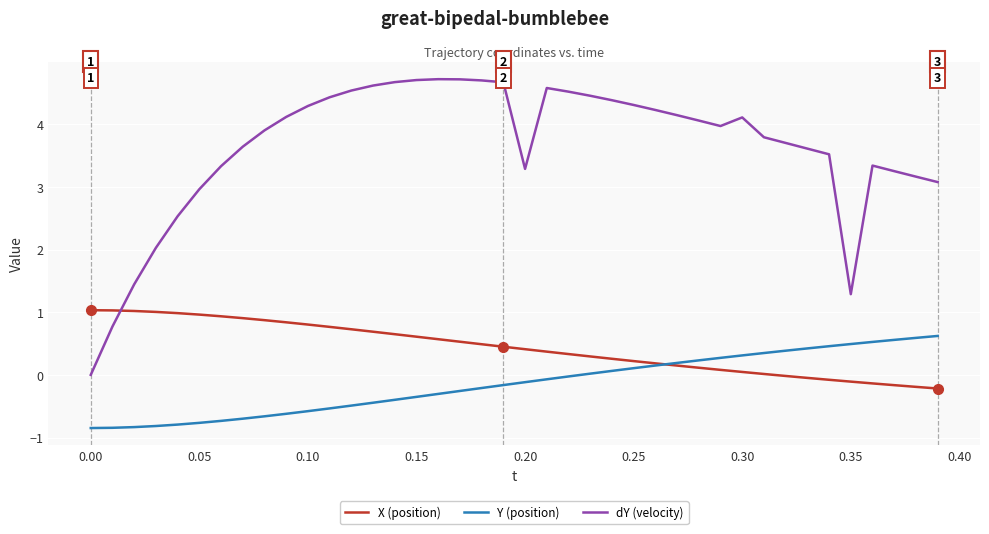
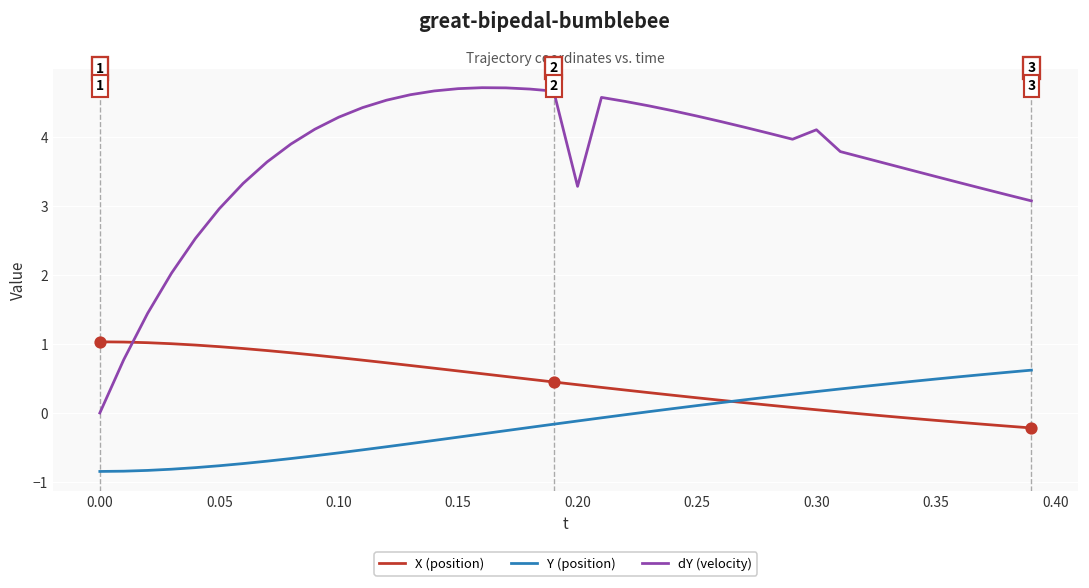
  {
    "Y (position)": {
      "0.00": -0.8,
      "0.05": -0.8,
      "0.10": -0.6,
      "0.15": -0.4,
      "0.20": -0.1,
      "0.25": 0.1,
      "0.30": 0.3,
      "0.35": 0.5
    },
    "dY (velocity)": {
      "0.00": 0.0,
      "0.05": 3.0,
      "0.10": 4.3,
      "0.15": 4.7,
      "0.20": 3.3,
      "0.25": 4.3,
      "0.30": 4.1,
-     "0.35": 1.3
+     "0.35": 3.4
    }
  }
